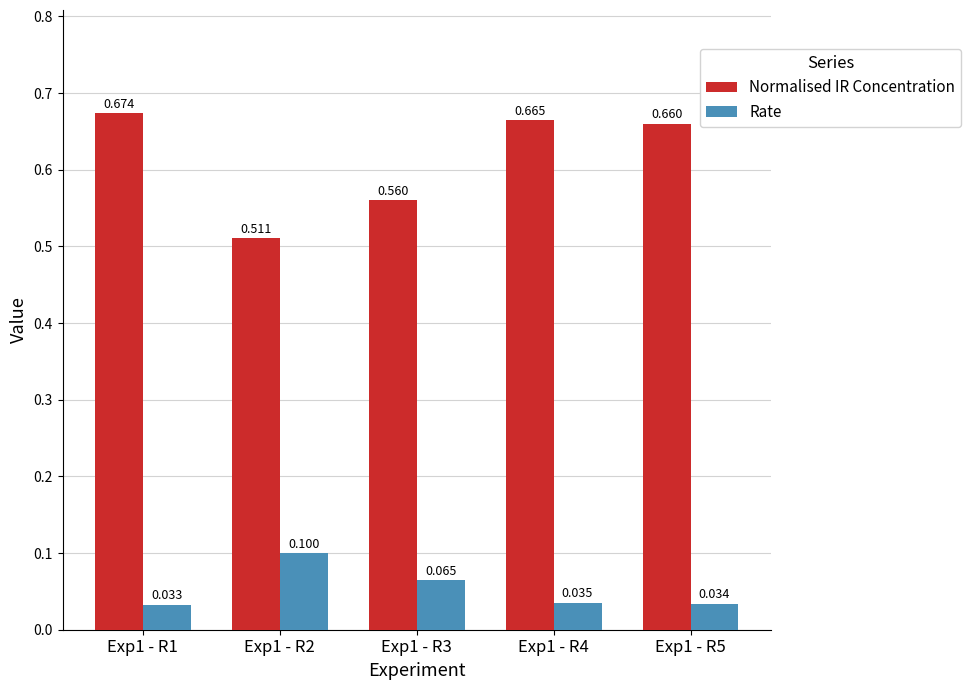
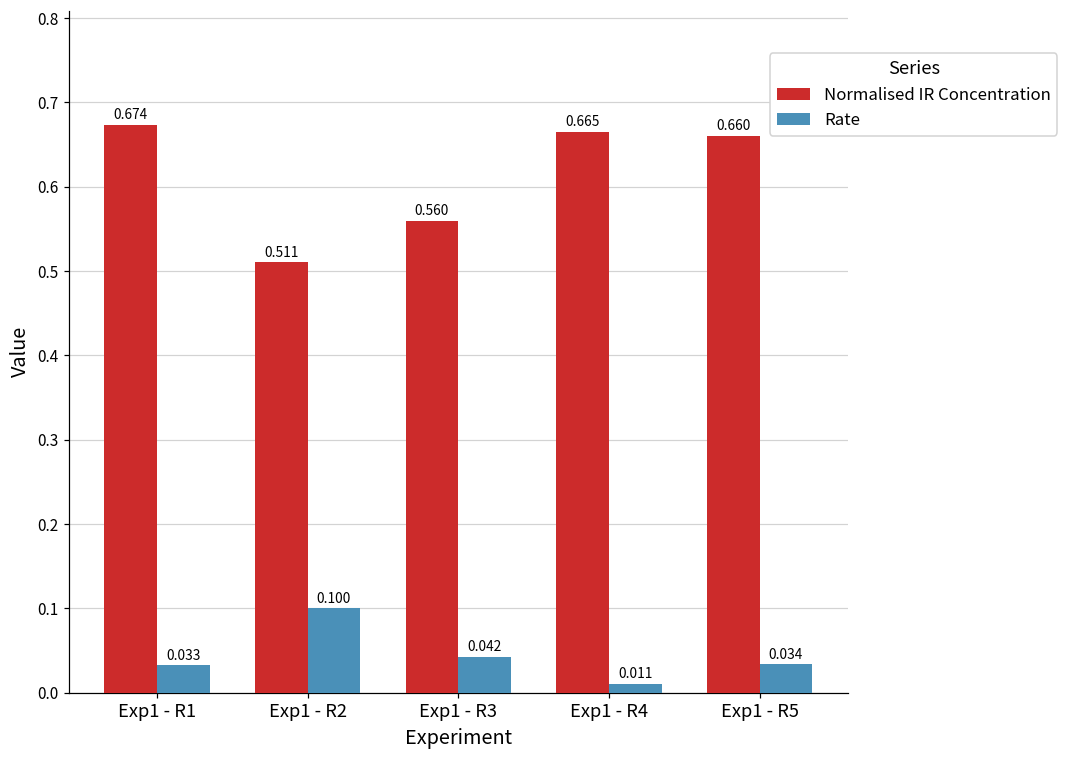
  {
    "Normalised IR Concentration": {
      "Exp1 - R1": 0.674,
      "Exp1 - R2": 0.511,
      "Exp1 - R3": 0.560,
      "Exp1 - R4": 0.665,
      "Exp1 - R5": 0.660
    },
    "Rate": {
      "Exp1 - R1": 0.033,
      "Exp1 - R2": 0.100,
-     "Exp1 - R3": 0.065,
-     "Exp1 - R4": 0.035,
+     "Exp1 - R3": 0.042,
+     "Exp1 - R4": 0.011,
      "Exp1 - R5": 0.034
    }
  }
